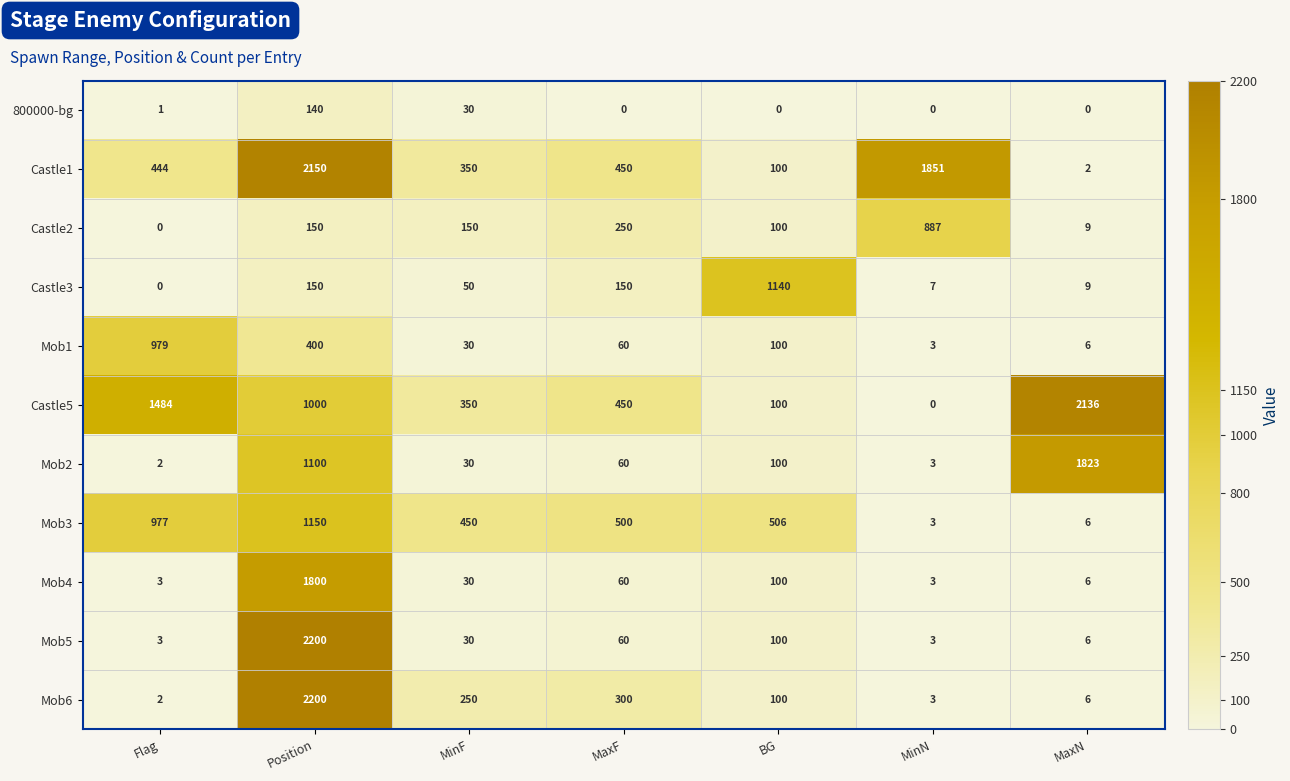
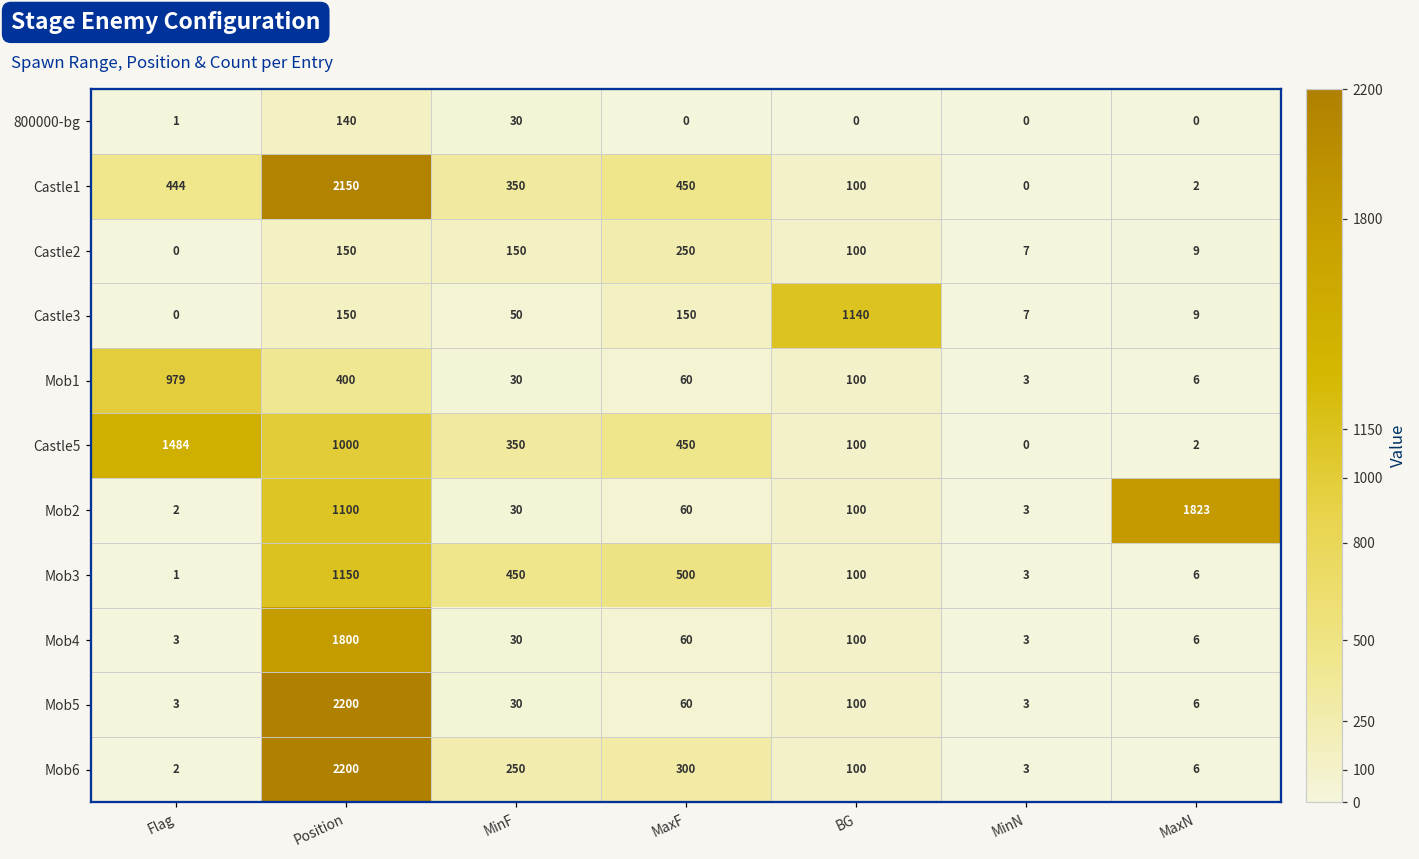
  {
    "800000-bg": {
      "Flag": 1,
      "Position": 140,
      "MinF": 30,
      "MaxF": 0,
      "BG": 0,
      "MinN": 0,
      "MaxN": 0
    },
    "Castle1": {
      "Flag": 444,
      "Position": 2150,
      "MinF": 350,
      "MaxF": 450,
      "BG": 100,
-     "MinN": 1851,
+     "MinN": 0,
      "MaxN": 2
    },
    "Castle2": {
      "Flag": 0,
      "Position": 150,
      "MinF": 150,
      "MaxF": 250,
      "BG": 100,
-     "MinN": 887,
+     "MinN": 7,
      "MaxN": 9
    },
    "Castle3": {
      "Flag": 0,
      "Position": 150,
      "MinF": 50,
      "MaxF": 150,
      "BG": 1140,
      "MinN": 7,
      "MaxN": 9
    },
    "Mob1": {
      "Flag": 979,
      "Position": 400,
      "MinF": 30,
      "MaxF": 60,
      "BG": 100,
      "MinN": 3,
      "MaxN": 6
    },
    "Castle5": {
      "Flag": 1484,
      "Position": 1000,
      "MinF": 350,
      "MaxF": 450,
      "BG": 100,
      "MinN": 0,
-     "MaxN": 2136
+     "MaxN": 2
    },
    "Mob2": {
      "Flag": 2,
      "Position": 1100,
      "MinF": 30,
      "MaxF": 60,
      "BG": 100,
      "MinN": 3,
      "MaxN": 1823
    },
    "Mob3": {
-     "Flag": 977,
+     "Flag": 1,
      "Position": 1150,
      "MinF": 450,
      "MaxF": 500,
-     "BG": 506,
+     "BG": 100,
      "MinN": 3,
      "MaxN": 6
    },
    "Mob4": {
      "Flag": 3,
      "Position": 1800,
      "MinF": 30,
      "MaxF": 60,
      "BG": 100,
      "MinN": 3,
      "MaxN": 6
    },
    "Mob5": {
      "Flag": 3,
      "Position": 2200,
      "MinF": 30,
      "MaxF": 60,
      "BG": 100,
      "MinN": 3,
      "MaxN": 6
    },
    "Mob6": {
      "Flag": 2,
      "Position": 2200,
      "MinF": 250,
      "MaxF": 300,
      "BG": 100,
      "MinN": 3,
      "MaxN": 6
    }
  }
